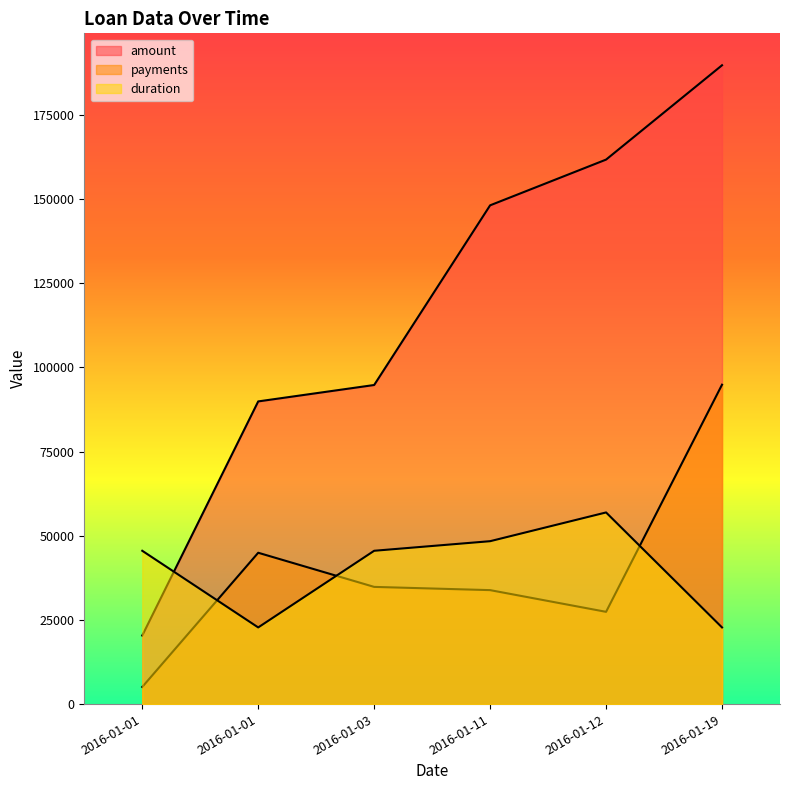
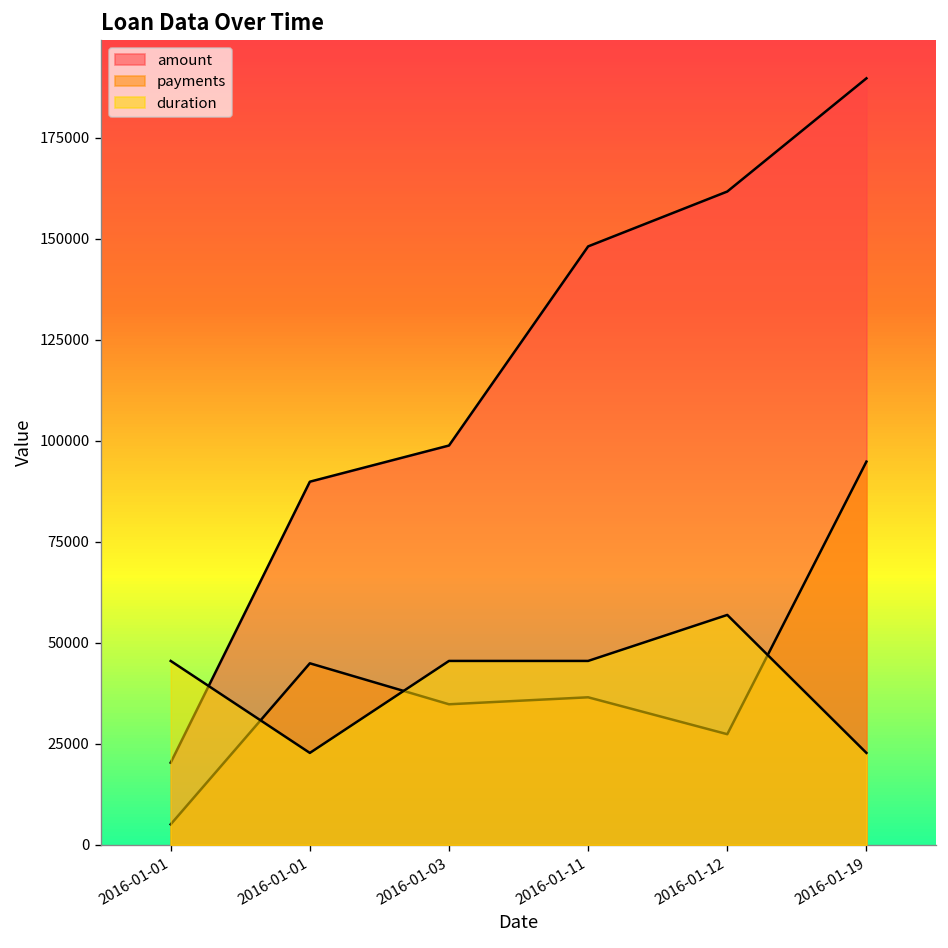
  {
    "amount": {
-     "2016-01-03": 95000,
+     "2016-01-03": 99000,
      "2016-01-11": 148000,
      "2016-01-12": 162000,
      "2016-01-19": 190000
    },
    "payments": {
      "2016-01-03": 35000,
-     "2016-01-11": 34000,
+     "2016-01-11": 37000,
      "2016-01-12": 27000,
      "2016-01-19": 95000
    },
    "duration": {
      "2016-01-03": 46000,
-     "2016-01-11": 48000,
+     "2016-01-11": 46000,
      "2016-01-12": 57000,
      "2016-01-19": 23000
    }
  }
